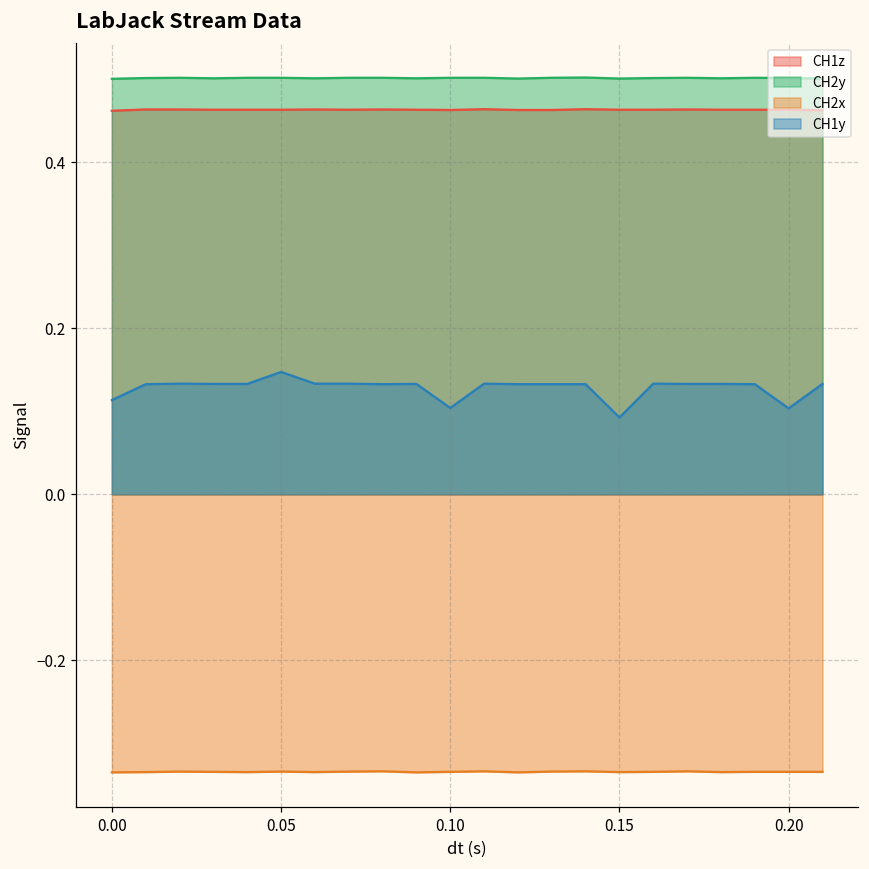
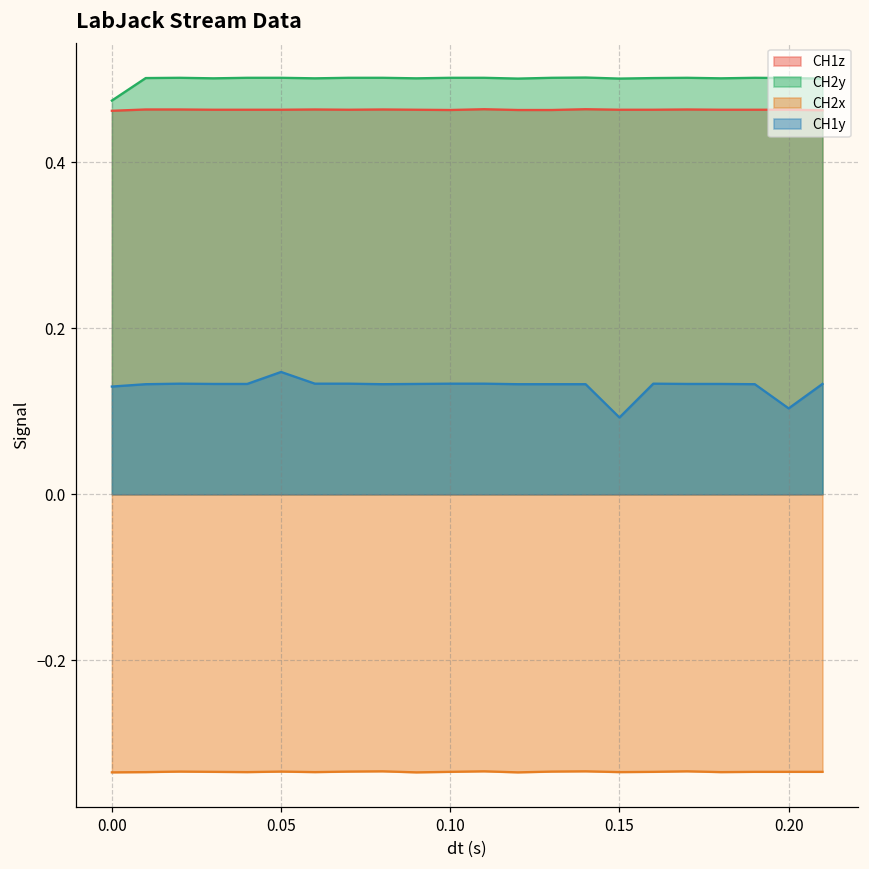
  {
    "CH2y": {
-     "0.00": 0.50,
+     "0.00": 0.47,
      "0.05": 0.50,
      "0.10": 0.50,
      "0.15": 0.50
    },
    "CH1y": {
-     "0.00": 0.11,
+     "0.00": 0.13,
      "0.05": 0.15,
-     "0.10": 0.10,
+     "0.10": 0.13,
      "0.15": 0.09,
      "0.20": 0.10
    }
  }
